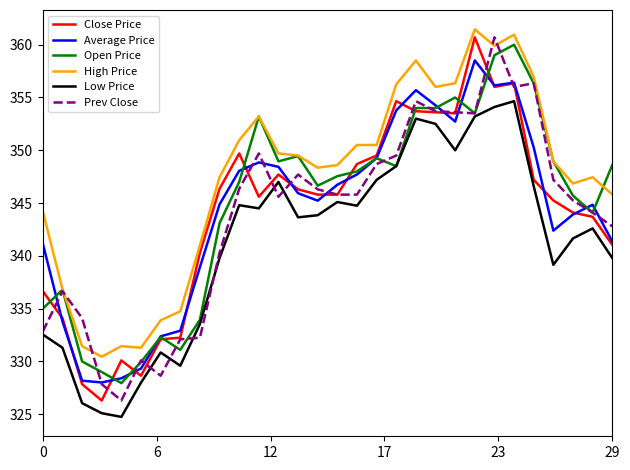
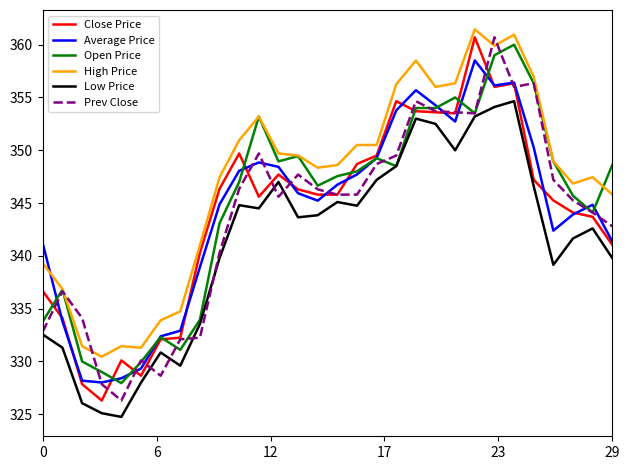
  {
    "Close Price": {
      "0": 336.7,
      "29": 341.1
    },
    "Average Price": {
      "0": 341.2,
      "29": 341.4
    },
    "Open Price": {
-     "0": 335.0,
+     "0": 333.8,
      "29": 348.6
    },
    "High Price": {
-     "0": 344.2,
+     "0": 339.3,
      "29": 345.8
    },
    "Low Price": {
      "0": 332.6,
      "29": 339.8
    },
    "Prev Close": {
      "0": 332.9,
      "29": 342.8
    }
  }
